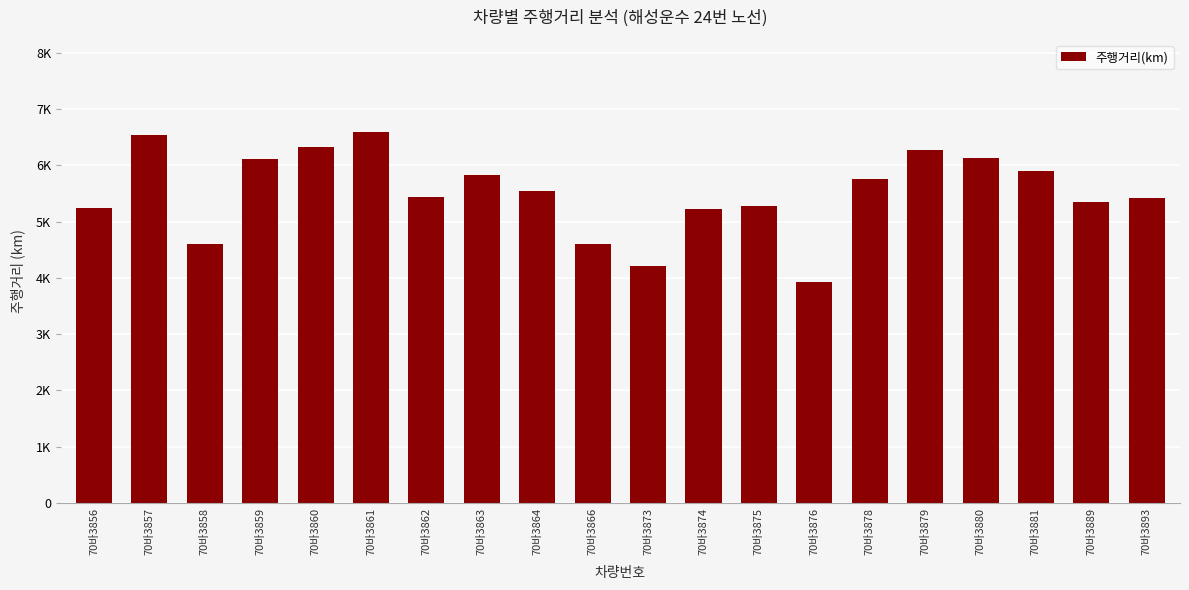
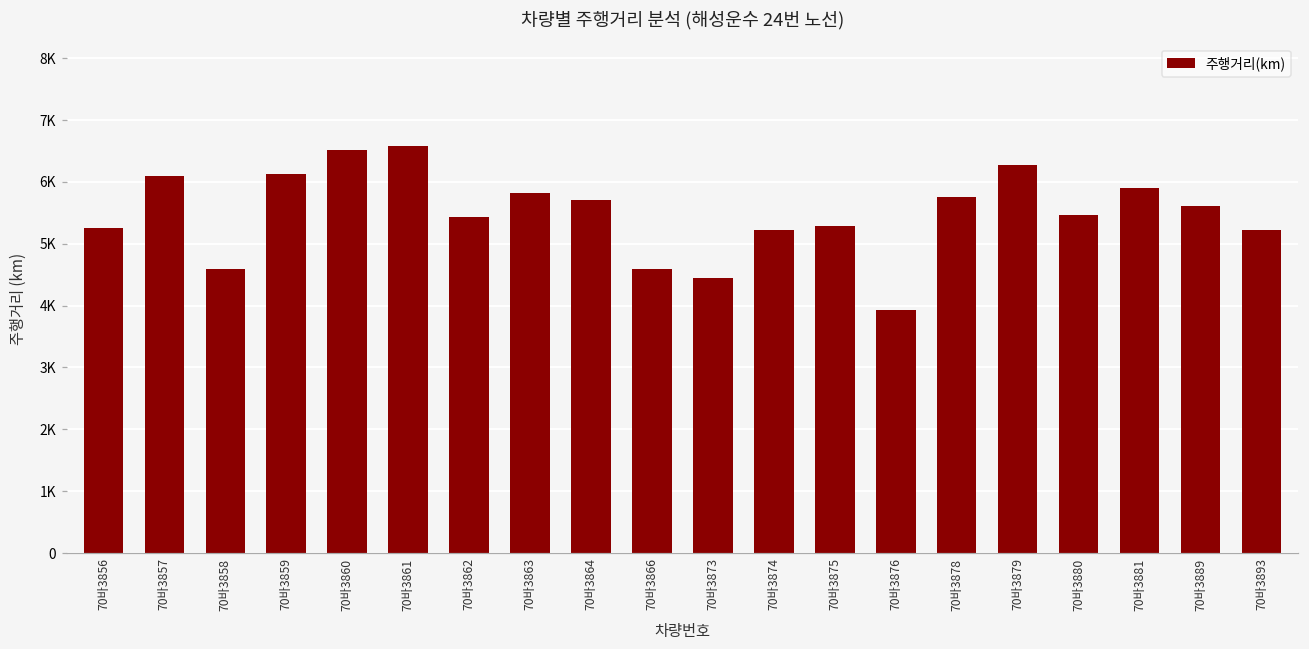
  {
    "70바3856": 5200,
-   "70바3857": 6500,
+   "70바3857": 6100,
    "70바3858": 4600,
    "70바3859": 6100,
-   "70바3860": 6300,
+   "70바3860": 6500,
    "70바3861": 6600,
    "70바3862": 5400,
    "70바3863": 5800,
-   "70바3864": 5500,
+   "70바3864": 5700,
    "70바3866": 4600,
-   "70바3873": 4200,
+   "70바3873": 4400,
    "70바3874": 5200,
    "70바3875": 5300,
    "70바3876": 3900,
    "70바3878": 5800,
    "70바3879": 6300,
-   "70바3880": 6100,
+   "70바3880": 5500,
    "70바3881": 5900,
-   "70바3889": 5300,
-   "70바3893": 5400
+   "70바3889": 5600,
+   "70바3893": 5200
  }
